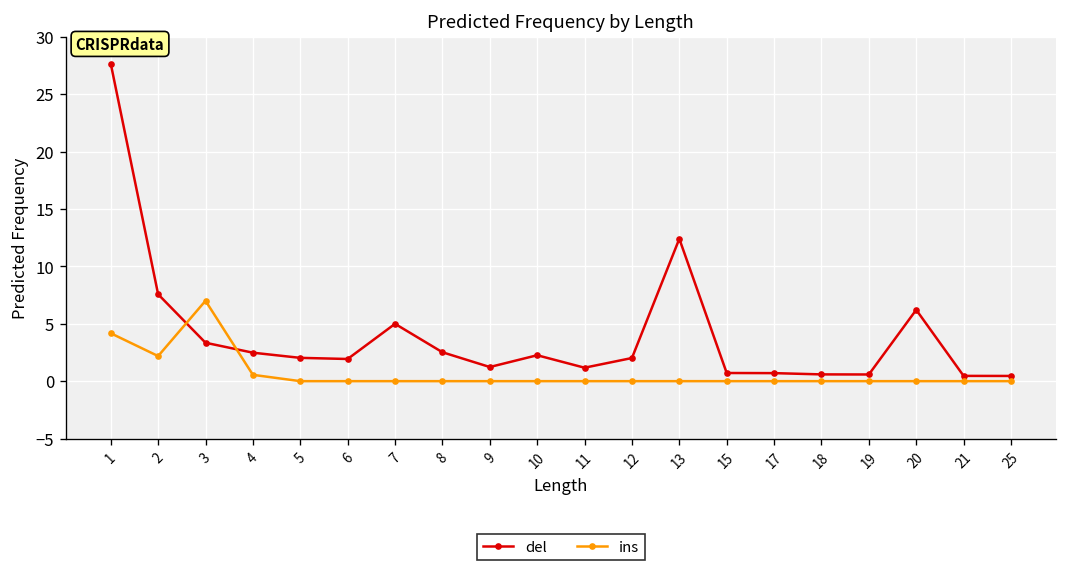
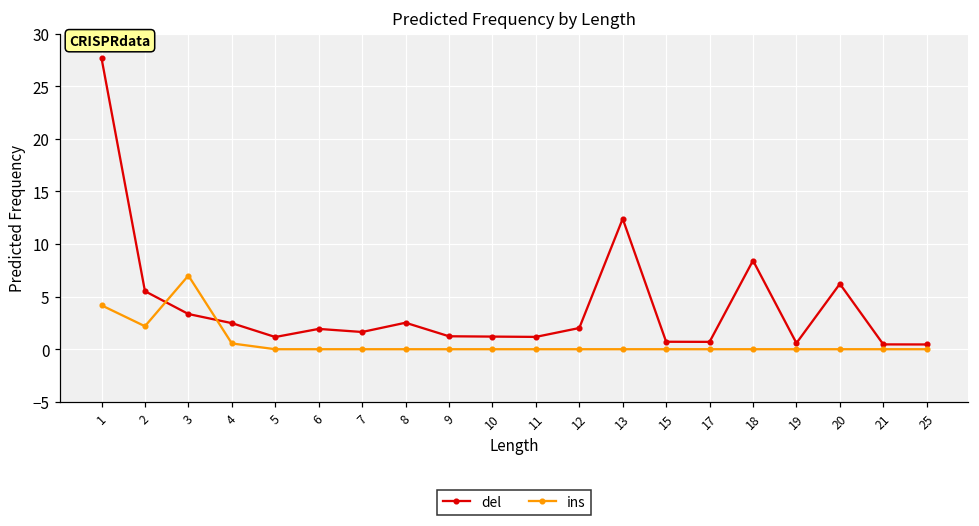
  {
    "del": {
      "1": 28,
-     "2": 8,
+     "2": 6,
      "3": 3,
      "4": 2,
-     "5": 2,
+     "5": 1,
      "6": 2,
-     "7": 5,
+     "7": 2,
      "8": 3,
      "9": 1,
-     "10": 2,
+     "10": 1,
      "11": 1,
      "12": 2,
      "13": 12,
      "15": 1,
      "17": 1,
-     "18": 1,
+     "18": 8,
      "19": 1,
      "20": 6,
      "21": 0,
      "25": 0
    },
    "ins": {
      "1": 4,
      "2": 2,
      "3": 7,
      "4": 1,
      "5": 0,
      "6": 0,
      "7": 0,
      "8": 0,
      "9": 0,
      "10": 0,
      "11": 0,
      "12": 0,
      "13": 0,
      "15": 0,
      "17": 0,
      "18": 0,
      "19": 0,
      "20": 0,
      "21": 0,
      "25": 0
    }
  }
